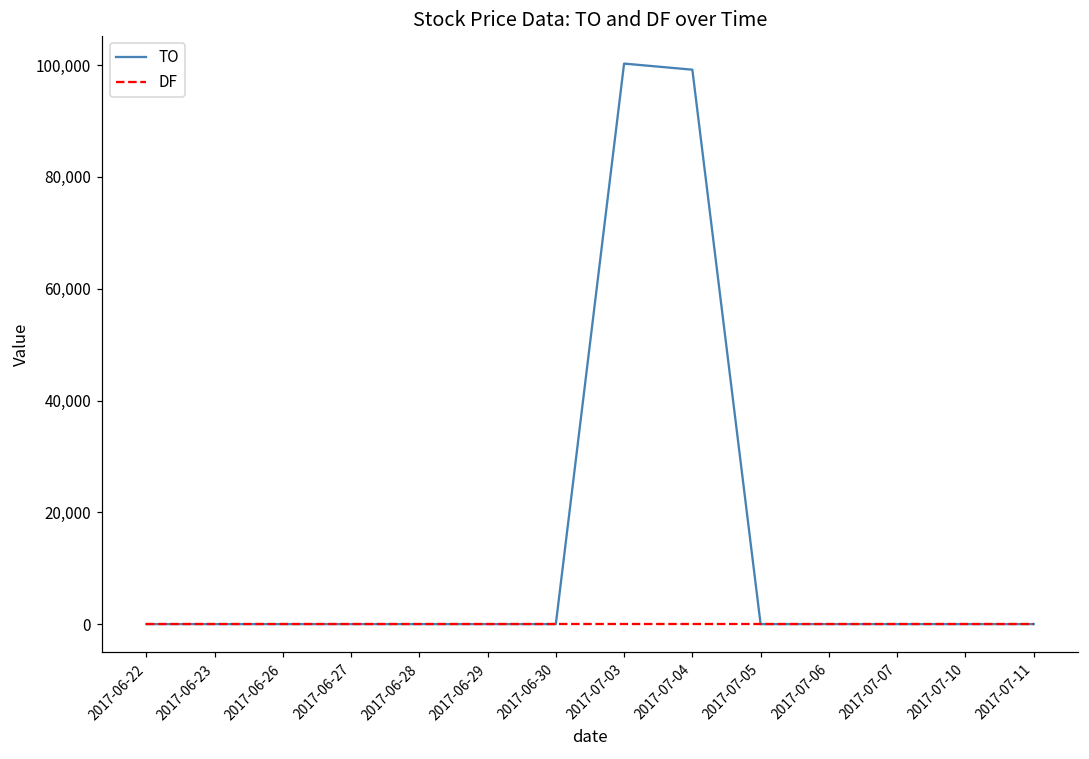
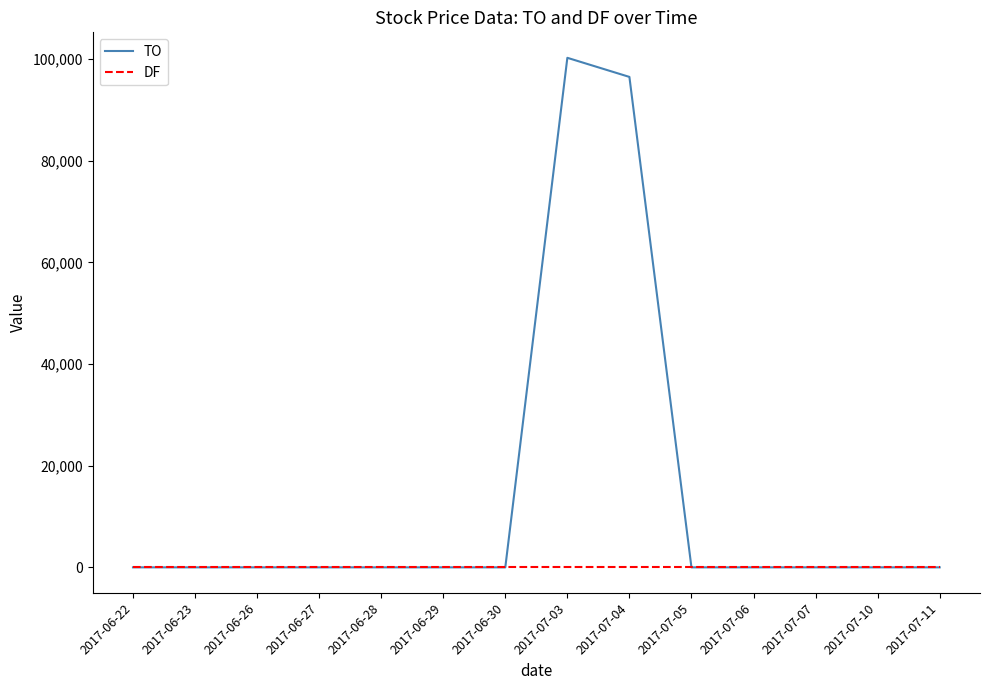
  {
    "TO": {
      "2017-07-03": "100,000",
-     "2017-07-04": "99,000"
+     "2017-07-04": "97,000"
    },
    "DF": {
      "2017-07-03": "0",
      "2017-07-04": "0"
    }
  }
